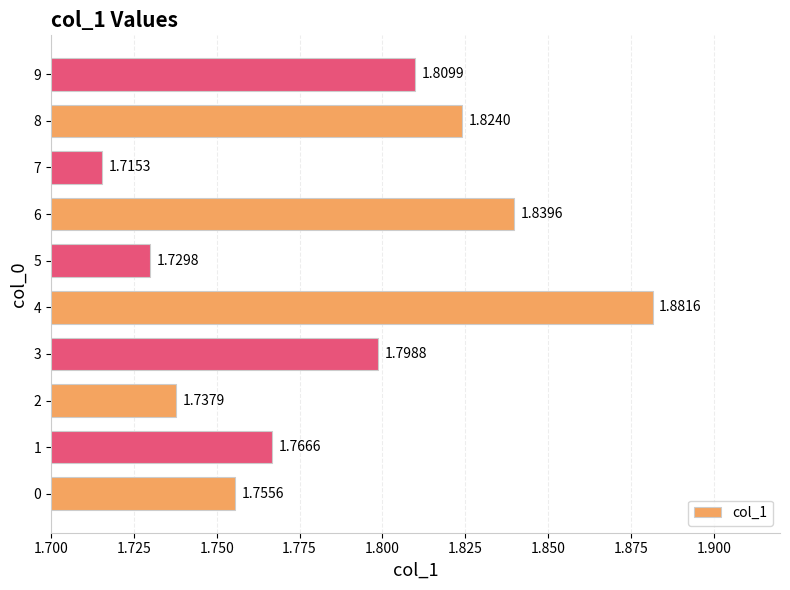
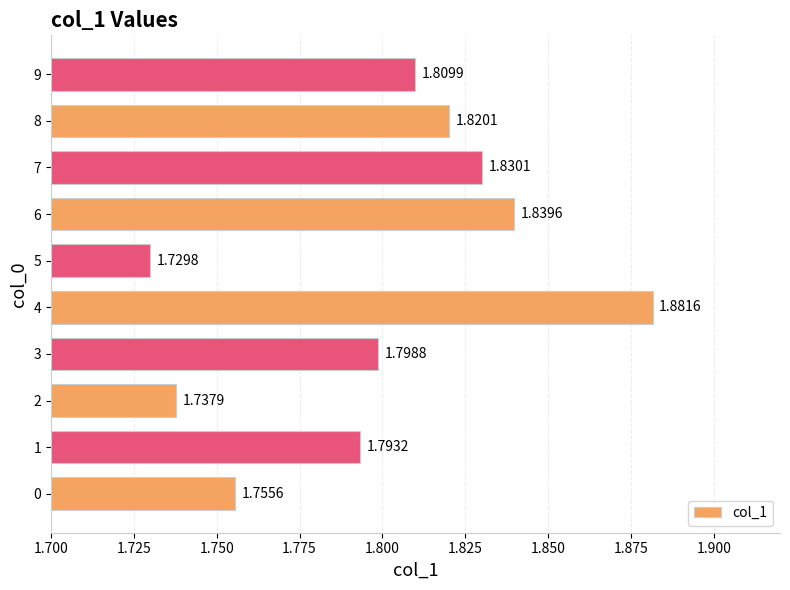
  {
    "9": 1.8099,
-   "8": 1.8240,
-   "7": 1.7153,
+   "8": 1.8201,
+   "7": 1.8301,
    "6": 1.8396,
    "5": 1.7298,
    "4": 1.8816,
    "3": 1.7988,
    "2": 1.7379,
-   "1": 1.7666,
+   "1": 1.7932,
    "0": 1.7556
  }
